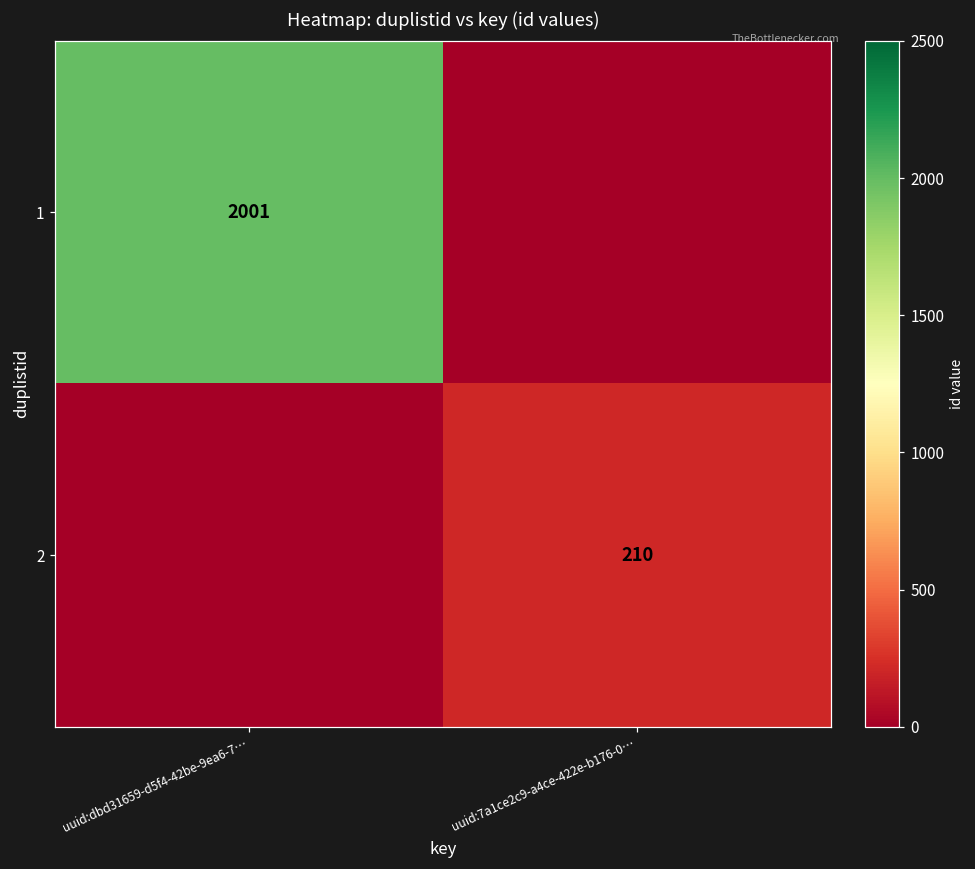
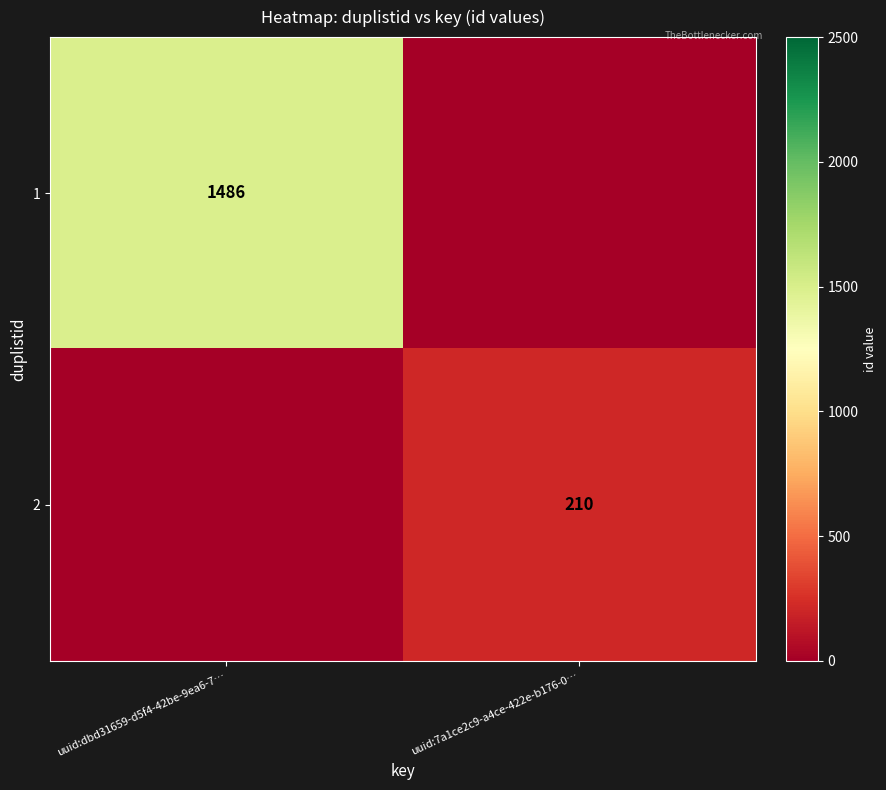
  {
    "1": {
-     "uuid:dbd31659-d5f4-42be-9ea6-7…": 2001
+     "uuid:dbd31659-d5f4-42be-9ea6-7…": 1486
    },
    "2": {
      "uuid:7a1ce2c9-a4ce-422e-b176-0…": 210
    }
  }
